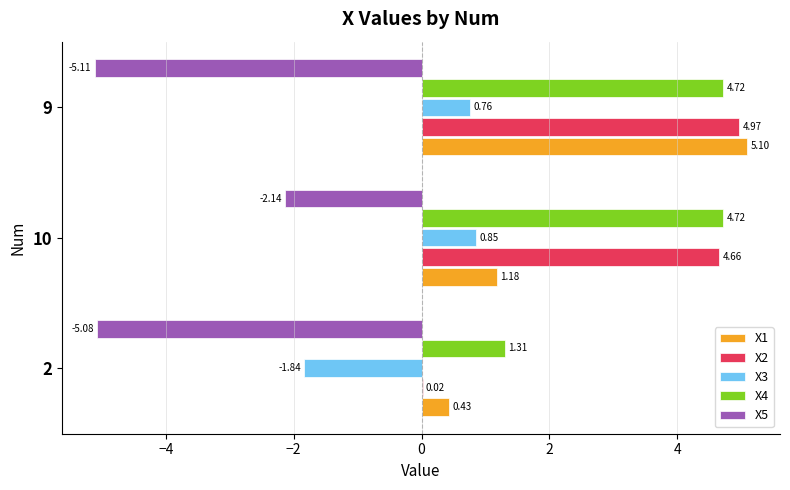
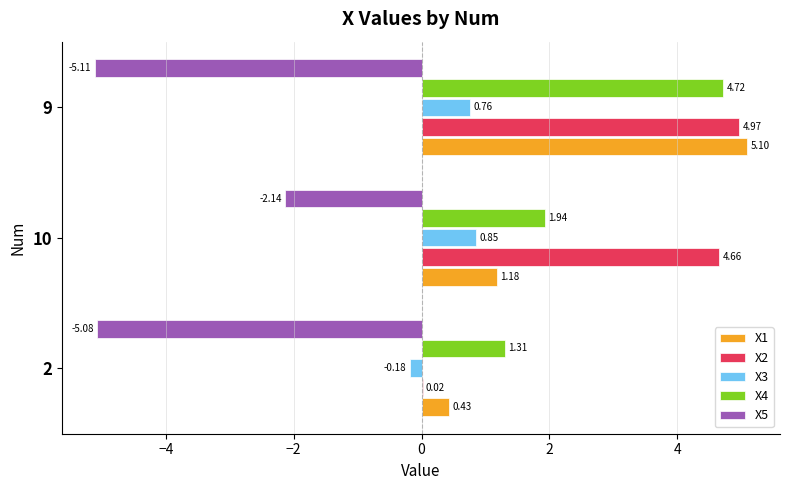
  {
    "X1": {
      "9": 5.10,
      "10": 1.18,
      "2": 0.43
    },
    "X2": {
      "9": 4.97,
      "10": 4.66,
      "2": 0.02
    },
    "X3": {
      "9": 0.76,
      "10": 0.85,
-     "2": -1.84
+     "2": -0.18
    },
    "X4": {
      "9": 4.72,
-     "10": 4.72,
+     "10": 1.94,
      "2": 1.31
    },
    "X5": {
      "9": -5.11,
      "10": -2.14,
      "2": -5.08
    }
  }
